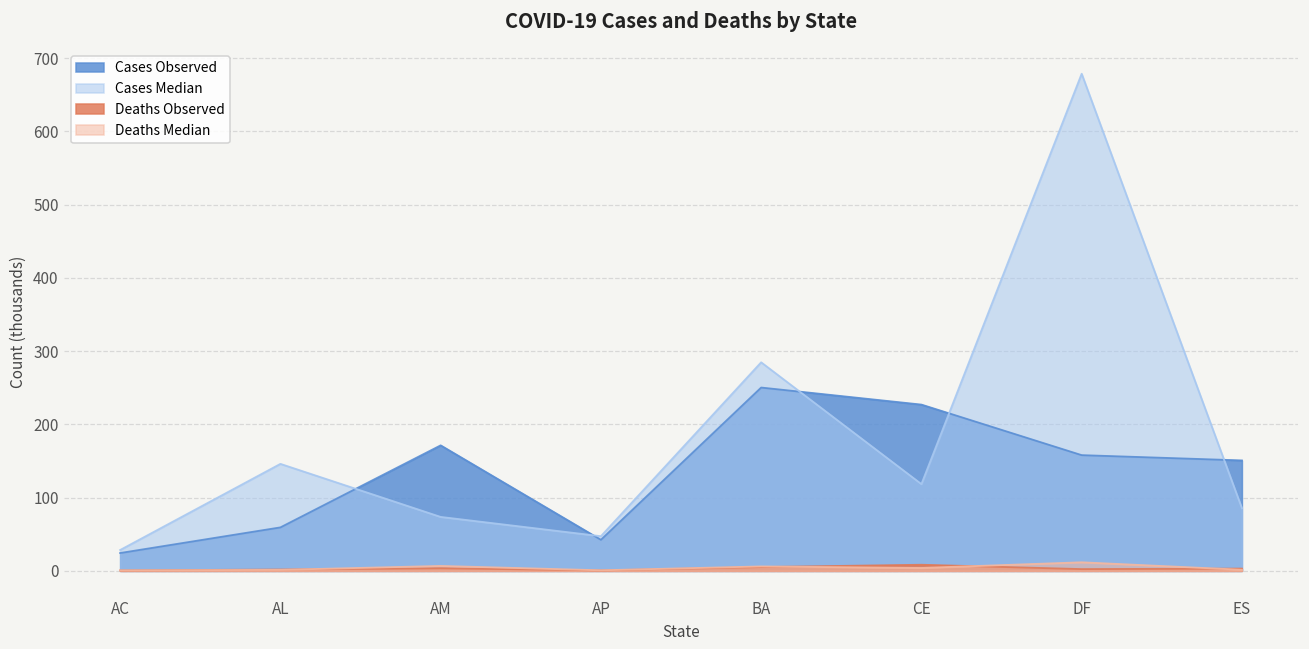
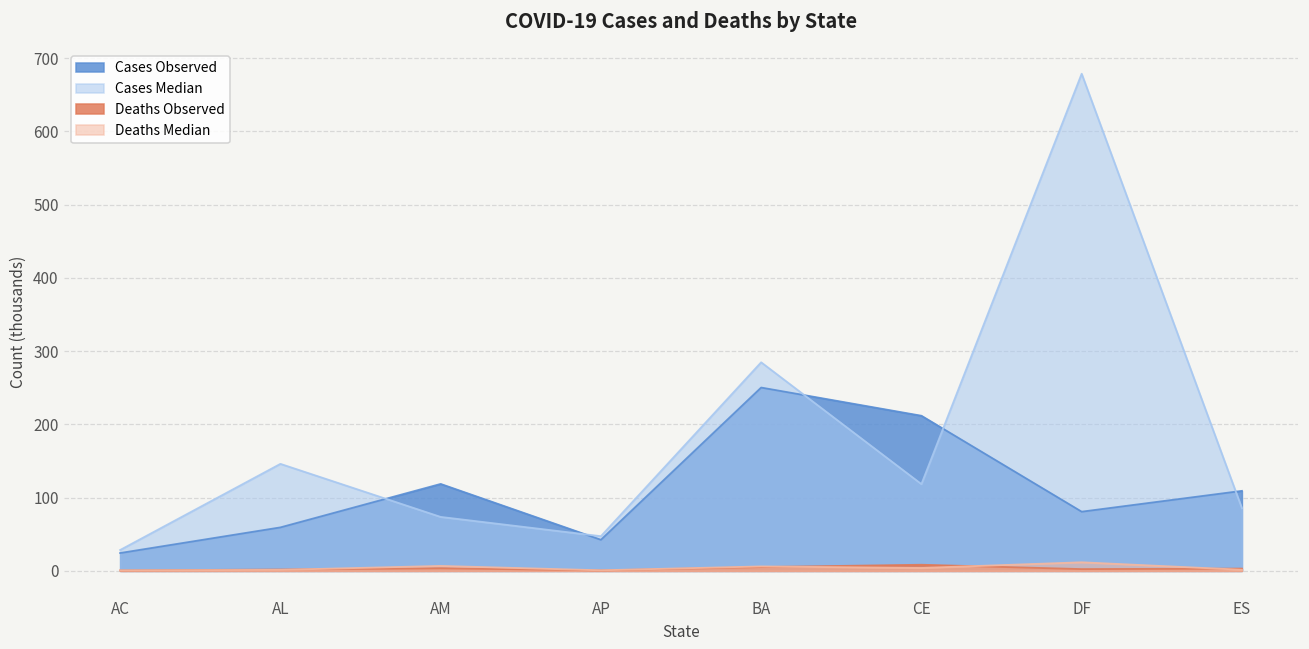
  {
    "Cases Observed": {
      "AC": 20,
      "AL": 60,
-     "AM": 170,
+     "AM": 120,
      "AP": 40,
      "BA": 250,
-     "CE": 230,
-     "DF": 160,
-     "ES": 150
+     "CE": 210,
+     "DF": 80,
+     "ES": 110
    },
    "Cases Median": {
      "AC": 30,
      "AL": 150,
      "AM": 70,
      "AP": 50,
      "BA": 280,
      "CE": 120,
      "DF": 680,
      "ES": 90
    },
    "Deaths Observed": {
      "CE": 10,
      "DF": 0
    },
    "Deaths Median": {
      "CE": 0,
      "DF": 10
    }
  }
